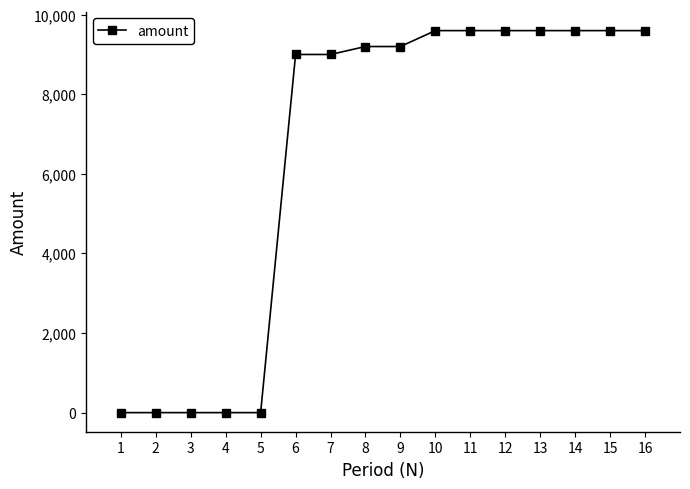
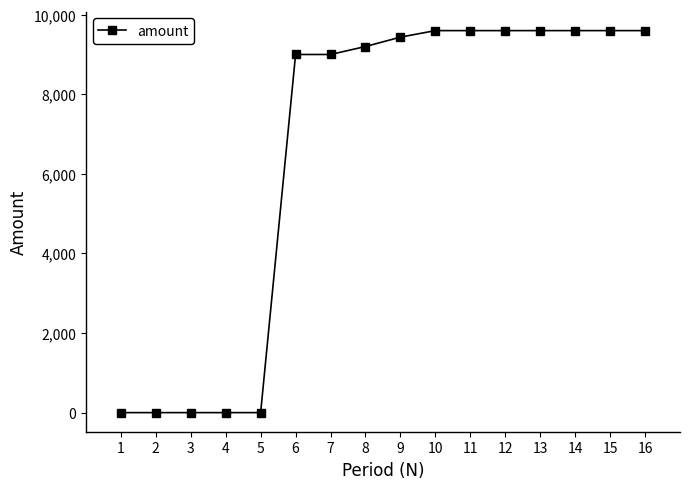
  {
    "1": "0",
    "2": "0",
    "3": "0",
    "4": "0",
    "5": "0",
    "6": "9,000",
    "7": "9,000",
    "8": "9,200",
-   "9": "9,200",
+   "9": "9,400",
    "10": "9,600",
    "11": "9,600",
    "12": "9,600",
    "13": "9,600",
    "14": "9,600",
    "15": "9,600",
    "16": "9,600"
  }
